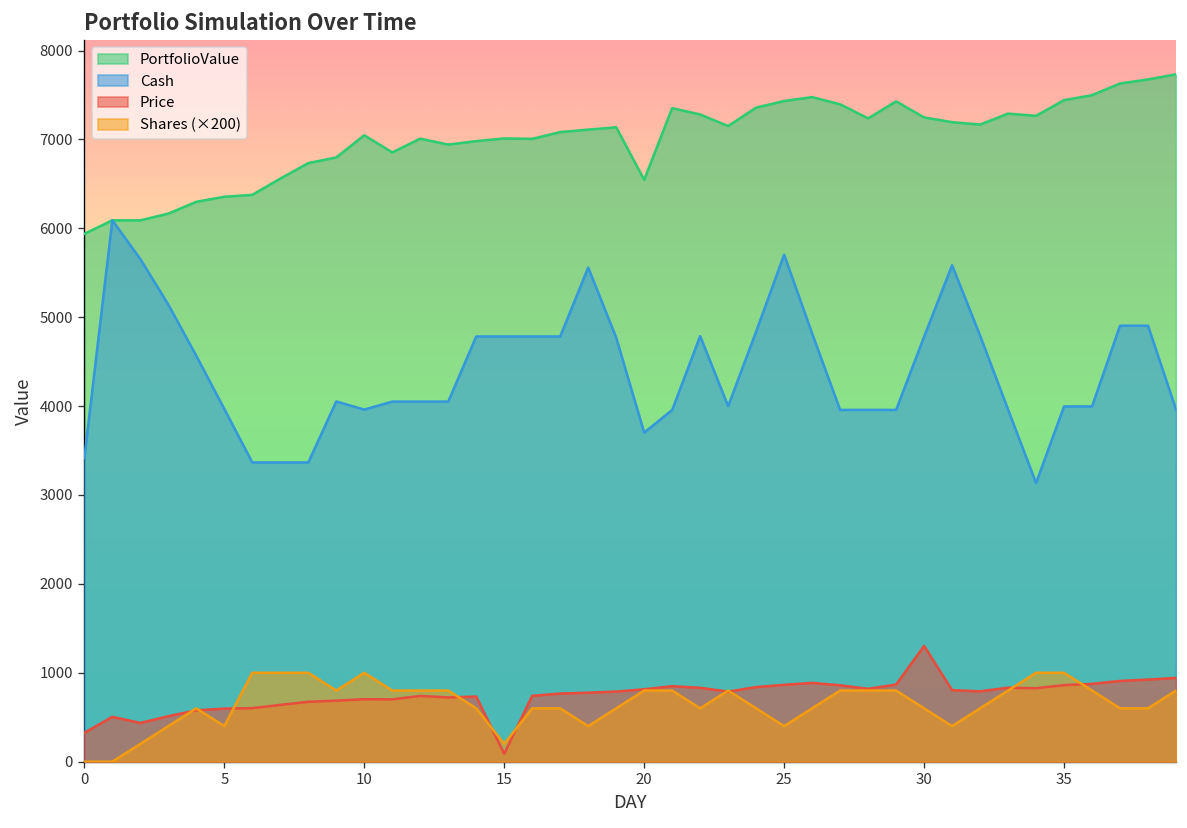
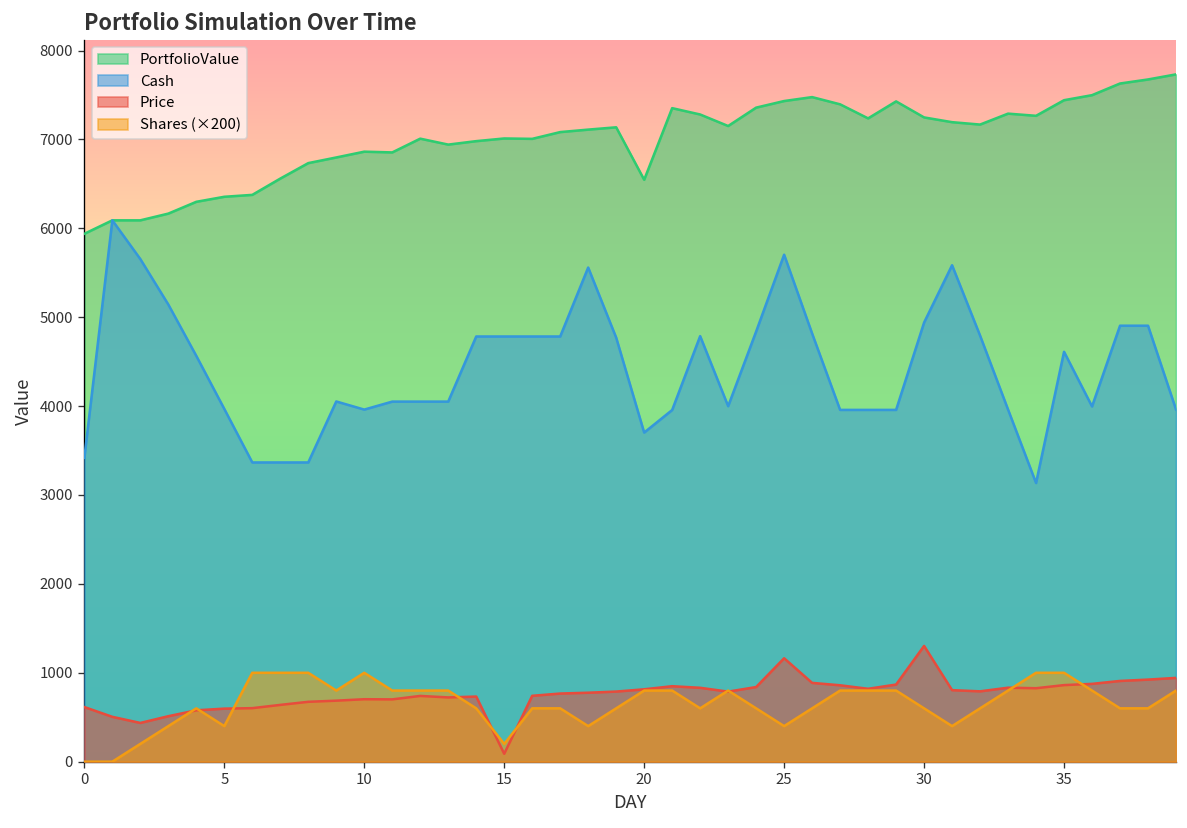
  {
    "PortfolioValue": {
      "0": 5900,
      "5": 6400,
-     "10": 7000,
+     "10": 6900,
      "15": 7000,
      "20": 6500,
      "25": 7400,
      "30": 7200,
      "35": 7400
    },
    "Cash": {
      "0": 3400,
      "5": 4000,
      "10": 4000,
      "15": 4800,
      "20": 3700,
      "25": 5700,
-     "30": 4800,
-     "35": 4000
+     "30": 4900,
+     "35": 4600
    },
    "Price": {
-     "0": 300,
+     "0": 600,
      "5": 600,
      "10": 700,
      "15": 100,
-     "25": 900,
+     "25": 1200,
      "30": 1300,
      "35": 900
    },
    "Shares (×200)": {
      "0": 0,
      "5": 400,
      "10": 1000,
      "15": 200,
      "25": 400,
      "30": 600,
      "35": 1000
    }
  }
